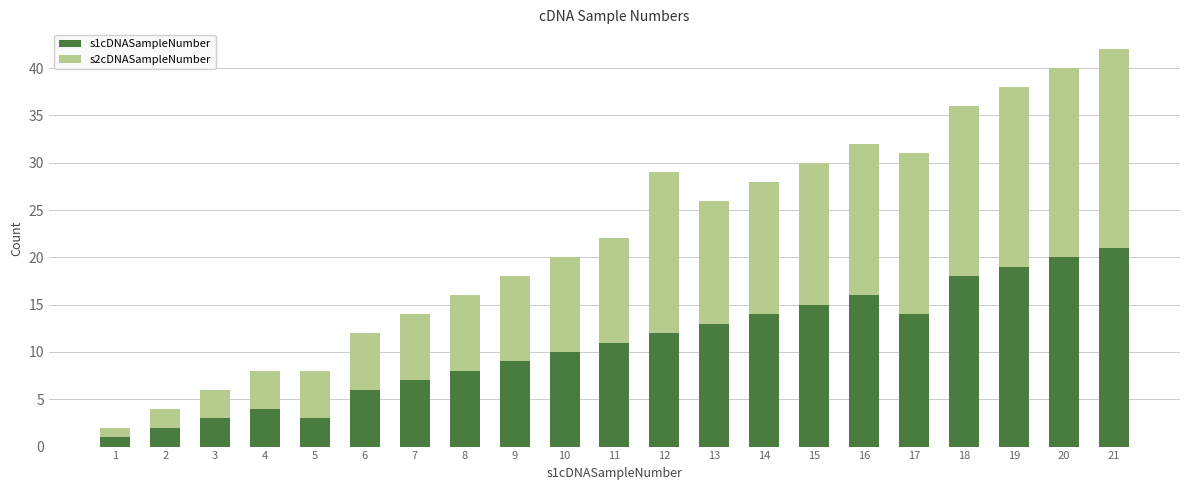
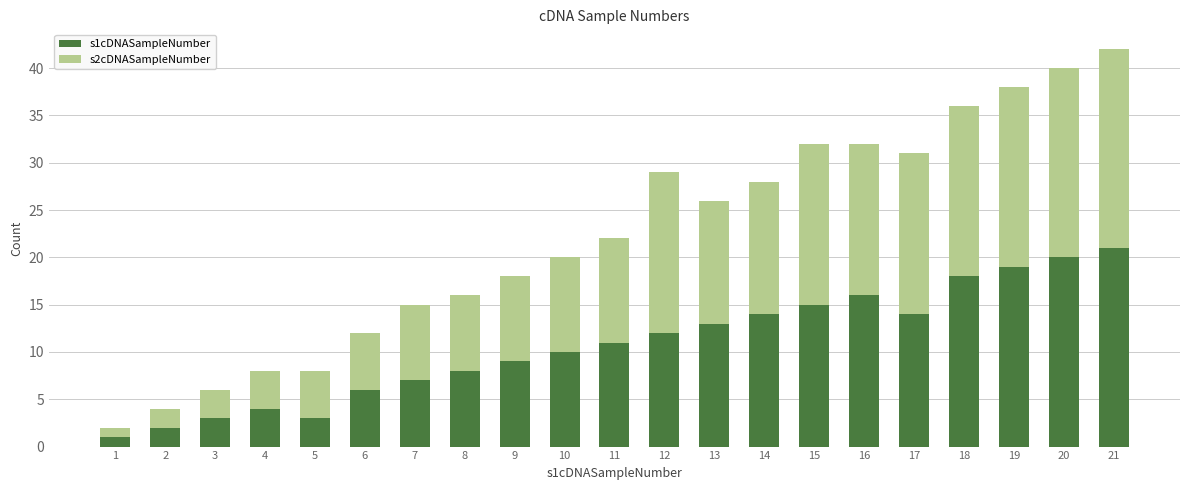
  {
    "s1cDNASampleNumber": {
      "1": 1,
      "2": 2,
      "3": 3,
      "4": 4,
      "5": 3,
      "6": 6,
      "7": 7,
      "8": 8,
      "9": 9,
      "10": 10,
      "11": 11,
      "12": 12,
      "13": 13,
      "14": 14,
      "15": 15,
      "16": 16,
      "17": 14,
      "18": 18,
      "19": 19,
      "20": 20,
      "21": 21
    },
    "s2cDNASampleNumber": {
      "1": 1,
      "2": 2,
      "3": 3,
      "4": 4,
      "5": 5,
      "6": 6,
-     "7": 7,
+     "7": 8,
      "8": 8,
      "9": 9,
      "10": 10,
      "11": 11,
      "12": 17,
      "13": 13,
      "14": 14,
-     "15": 15,
+     "15": 17,
      "16": 16,
      "17": 17,
      "18": 18,
      "19": 19,
      "20": 20,
      "21": 21
    }
  }
